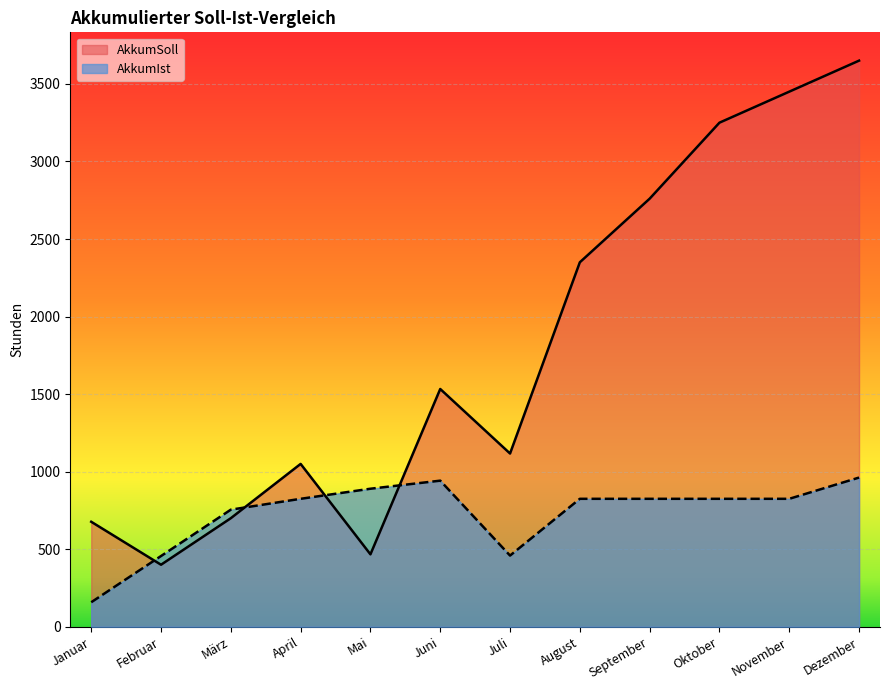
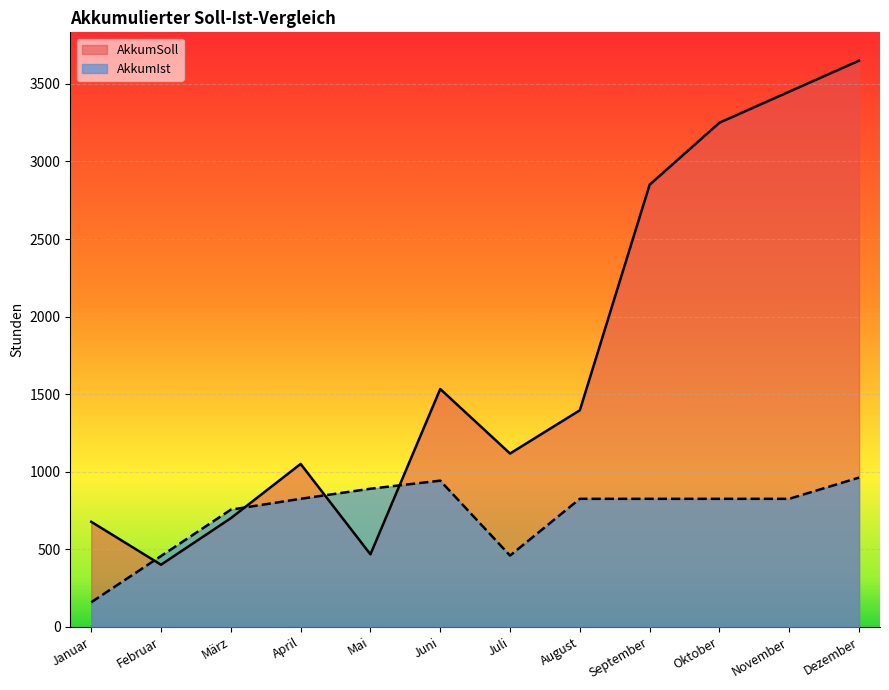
  {
    "AkkumSoll": {
      "Januar": 680,
      "Februar": 400,
      "März": 700,
      "April": 1050,
      "Mai": 470,
      "Juni": 1530,
      "Juli": 1120,
-     "August": 2350,
-     "September": 2760,
+     "August": 1400,
+     "September": 2850,
      "Oktober": 3250,
      "November": 3450,
      "Dezember": 3650
    },
    "AkkumIst": {
      "Januar": 160,
      "Februar": 460,
      "März": 760,
      "April": 830,
      "Mai": 890,
      "Juni": 940,
      "Juli": 460,
      "August": 830,
      "September": 830,
      "Oktober": 830,
      "November": 830,
      "Dezember": 960
    }
  }
